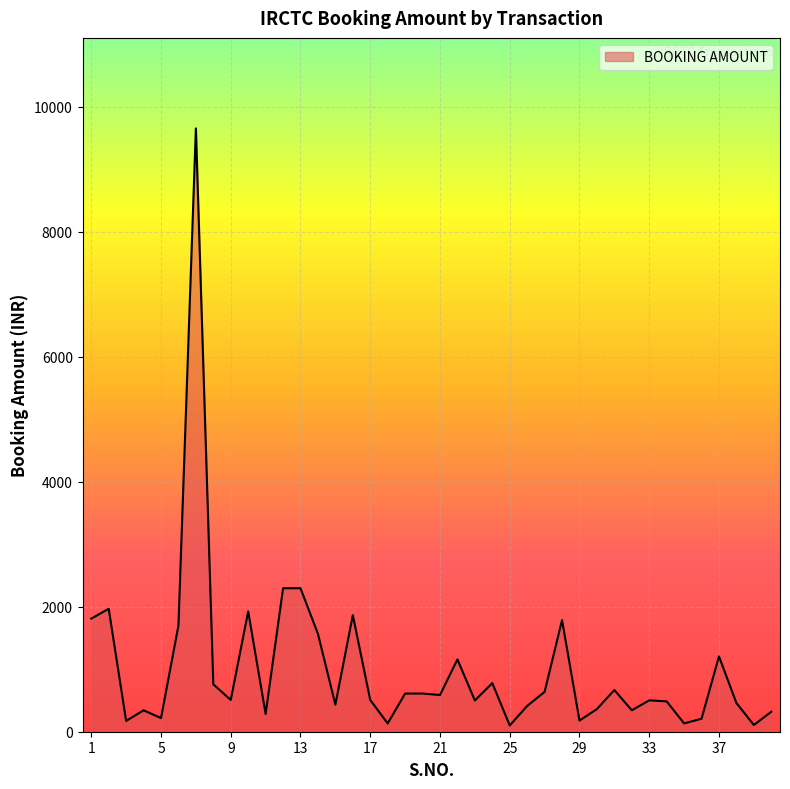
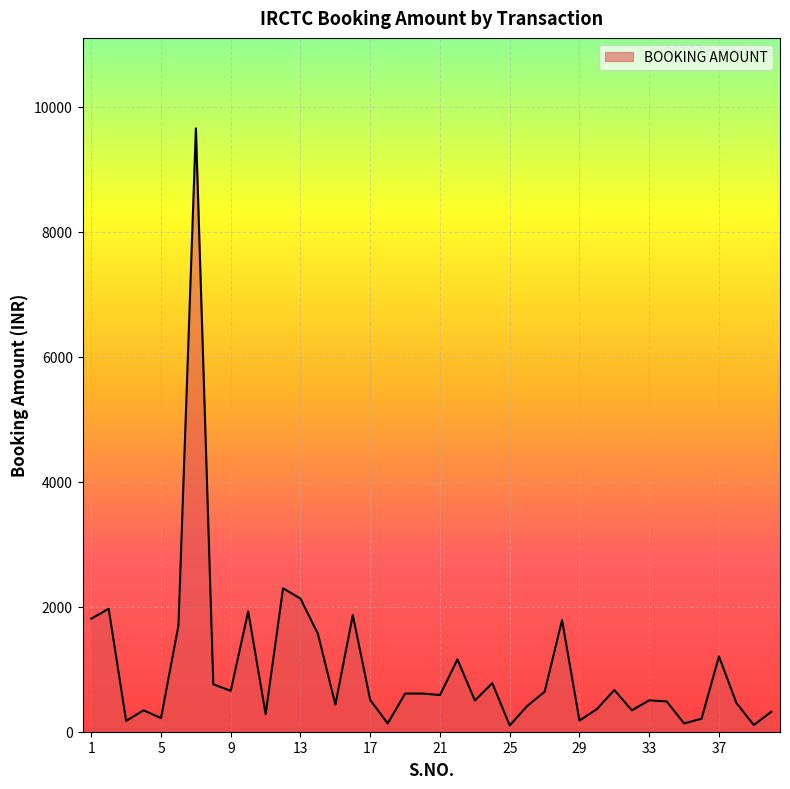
  {
    "1": 1800,
    "5": 200,
-   "9": 500,
-   "13": 2300,
+   "9": 700,
+   "13": 2100,
    "17": 500,
    "21": 600,
    "25": 100,
    "29": 200,
    "33": 500,
    "37": 1200
  }
